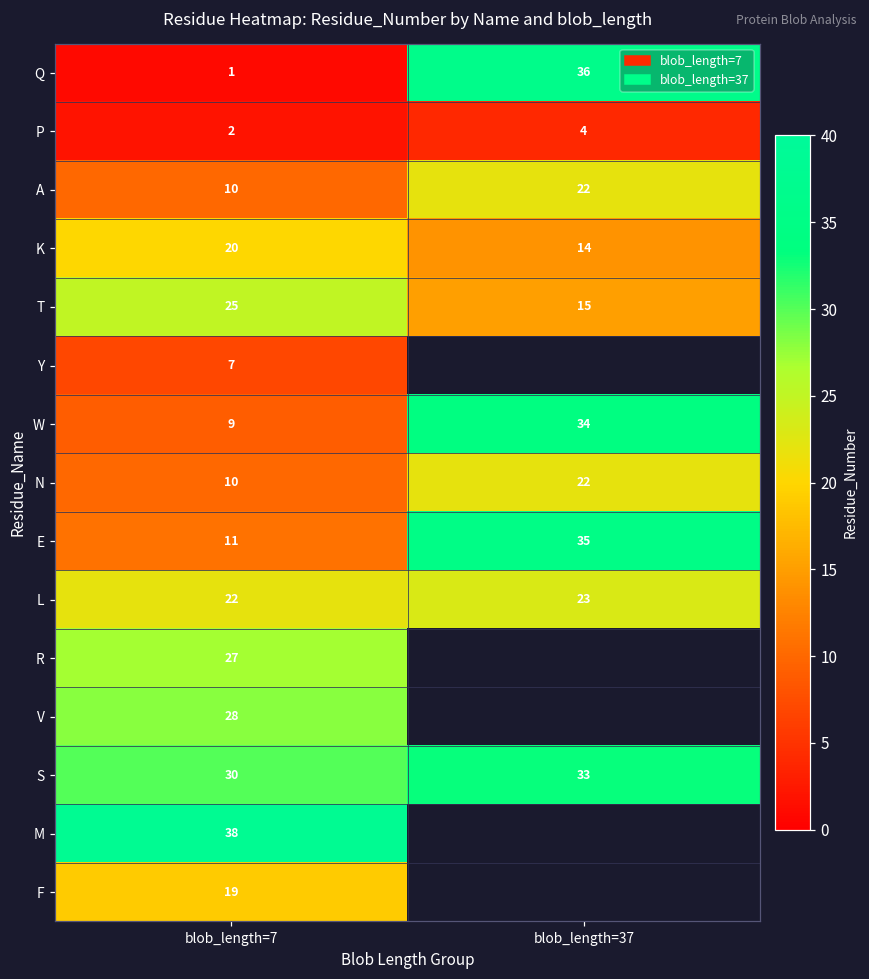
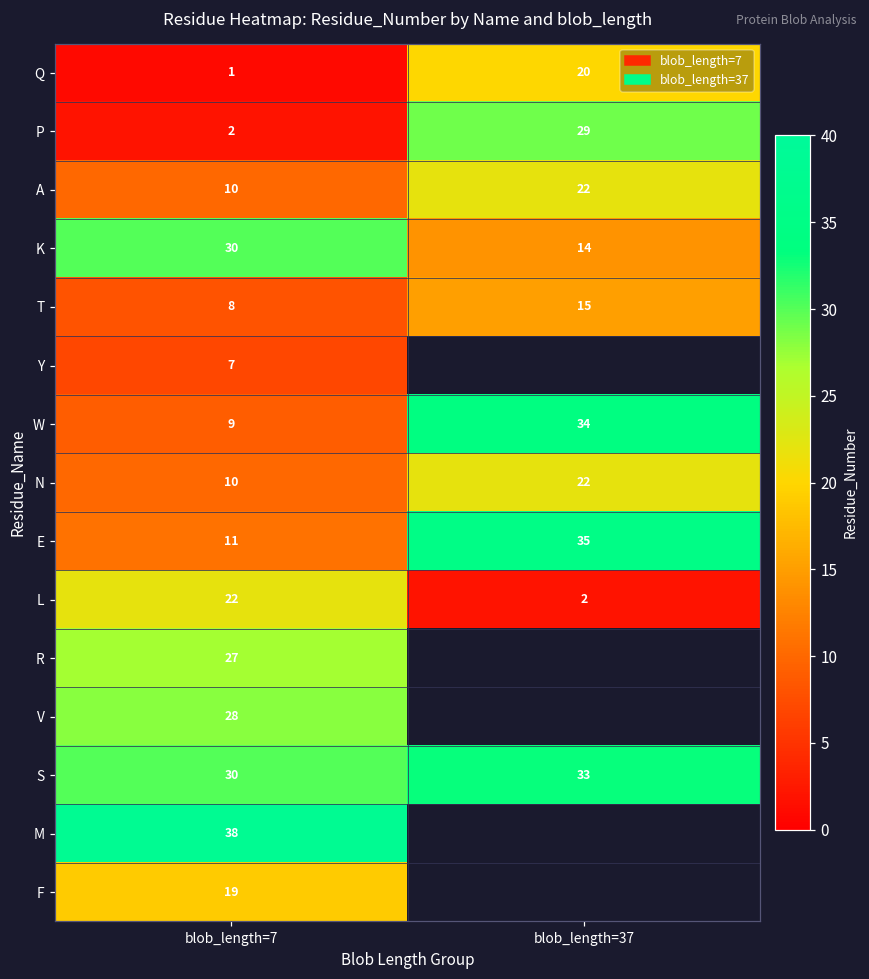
  {
    "Q": {
      "blob_length=7": 1,
-     "blob_length=37": 36
+     "blob_length=37": 20
    },
    "P": {
      "blob_length=7": 2,
-     "blob_length=37": 4
+     "blob_length=37": 29
    },
    "A": {
      "blob_length=7": 10,
      "blob_length=37": 22
    },
    "K": {
-     "blob_length=7": 20,
+     "blob_length=7": 30,
      "blob_length=37": 14
    },
    "T": {
-     "blob_length=7": 25,
+     "blob_length=7": 8,
      "blob_length=37": 15
    },
    "Y": {
      "blob_length=7": 7
    },
    "W": {
      "blob_length=7": 9,
      "blob_length=37": 34
    },
    "N": {
      "blob_length=7": 10,
      "blob_length=37": 22
    },
    "E": {
      "blob_length=7": 11,
      "blob_length=37": 35
    },
    "L": {
      "blob_length=7": 22,
-     "blob_length=37": 23
+     "blob_length=37": 2
    },
    "R": {
      "blob_length=7": 27
    },
    "V": {
      "blob_length=7": 28
    },
    "S": {
      "blob_length=7": 30,
      "blob_length=37": 33
    },
    "M": {
      "blob_length=7": 38
    },
    "F": {
      "blob_length=7": 19
    }
  }
